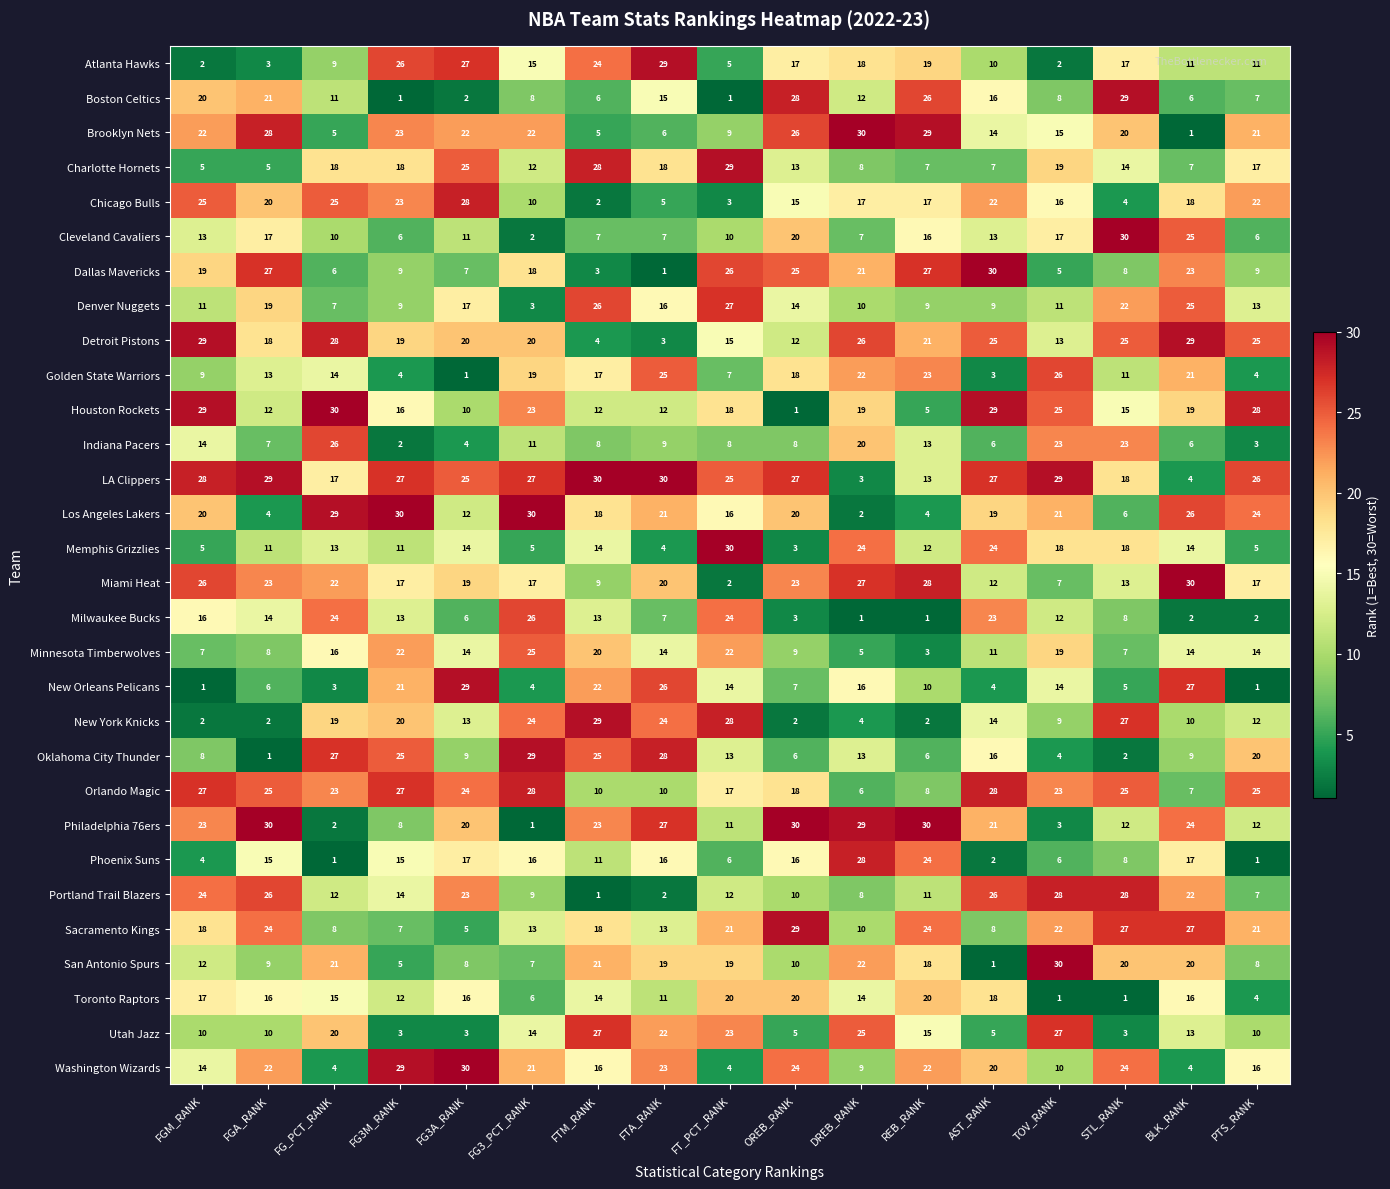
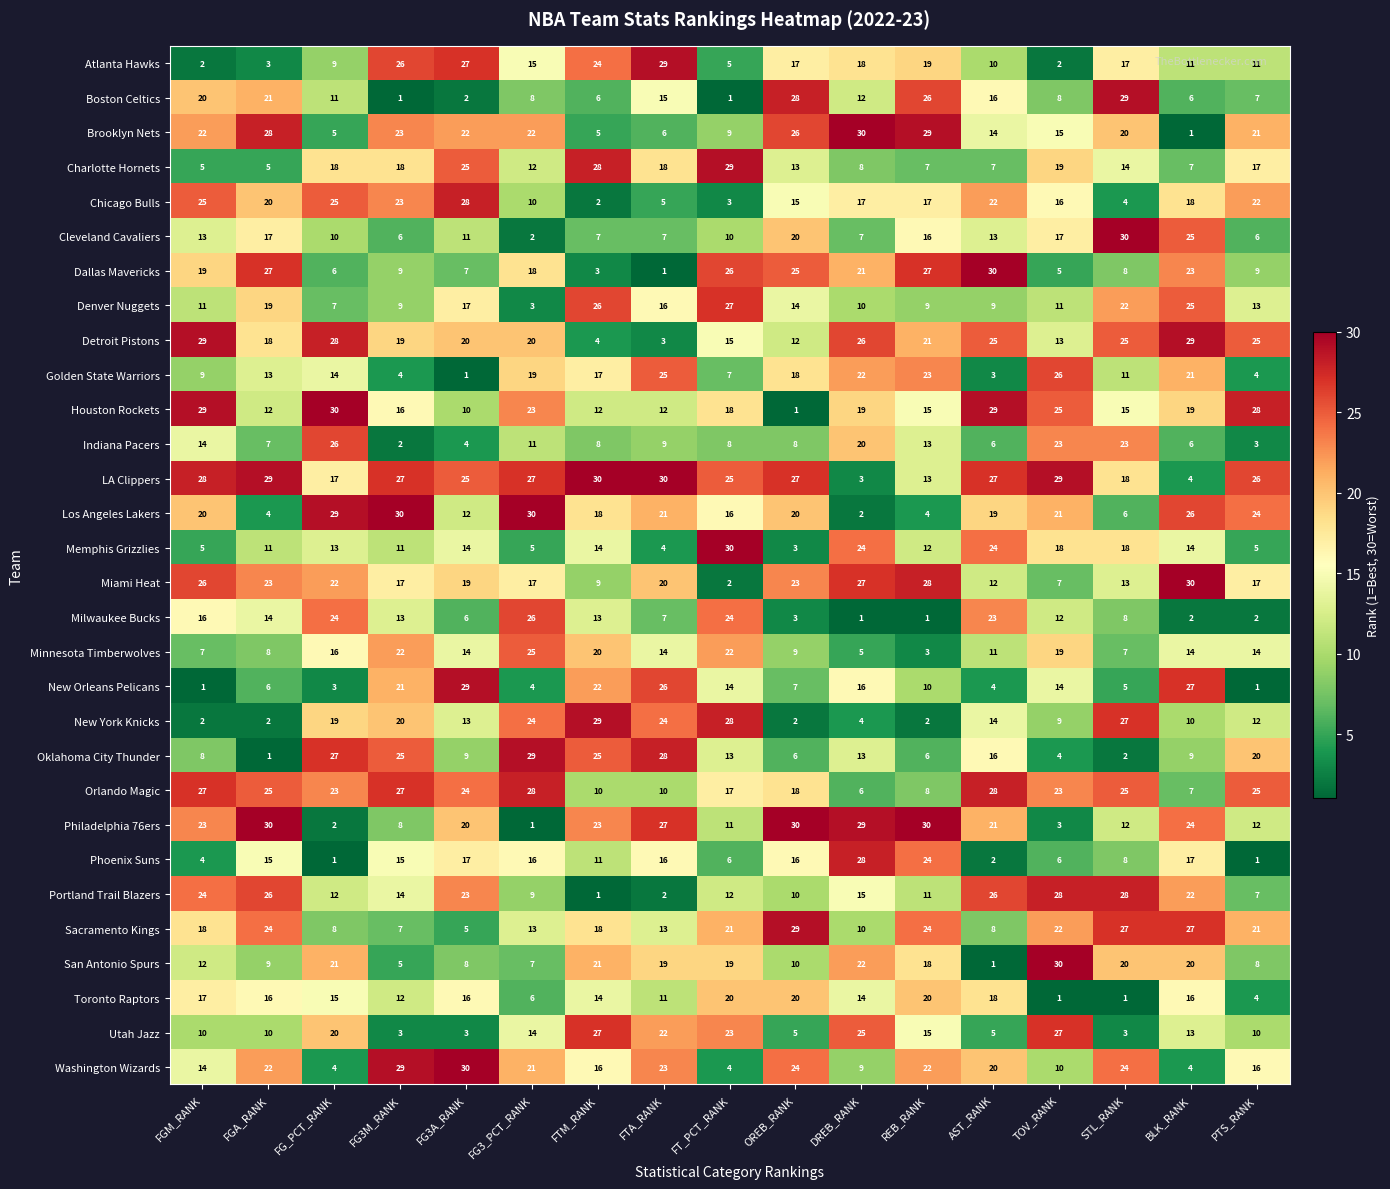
  {
    "Houston Rockets": {
      "FGM_RANK": 29,
      "FGA_RANK": 12,
      "FG_PCT_RANK": 30,
      "FG3M_RANK": 16,
      "FG3A_RANK": 10,
      "FG3_PCT_RANK": 23,
      "FTM_RANK": 12,
      "FTA_RANK": 12,
      "FT_PCT_RANK": 18,
      "OREB_RANK": 1,
      "DREB_RANK": 19,
-     "REB_RANK": 5,
+     "REB_RANK": 15,
      "AST_RANK": 29,
      "TOV_RANK": 25,
      "STL_RANK": 15,
      "BLK_RANK": 19,
      "PTS_RANK": 28
    },
    "Portland Trail Blazers": {
      "FGM_RANK": 24,
      "FGA_RANK": 26,
      "FG_PCT_RANK": 12,
      "FG3M_RANK": 14,
      "FG3A_RANK": 23,
      "FG3_PCT_RANK": 9,
      "FTM_RANK": 1,
      "FTA_RANK": 2,
      "FT_PCT_RANK": 12,
      "OREB_RANK": 10,
-     "DREB_RANK": 8,
+     "DREB_RANK": 15,
      "REB_RANK": 11,
      "AST_RANK": 26,
      "TOV_RANK": 28,
      "STL_RANK": 28,
      "BLK_RANK": 22,
      "PTS_RANK": 7
    }
  }
